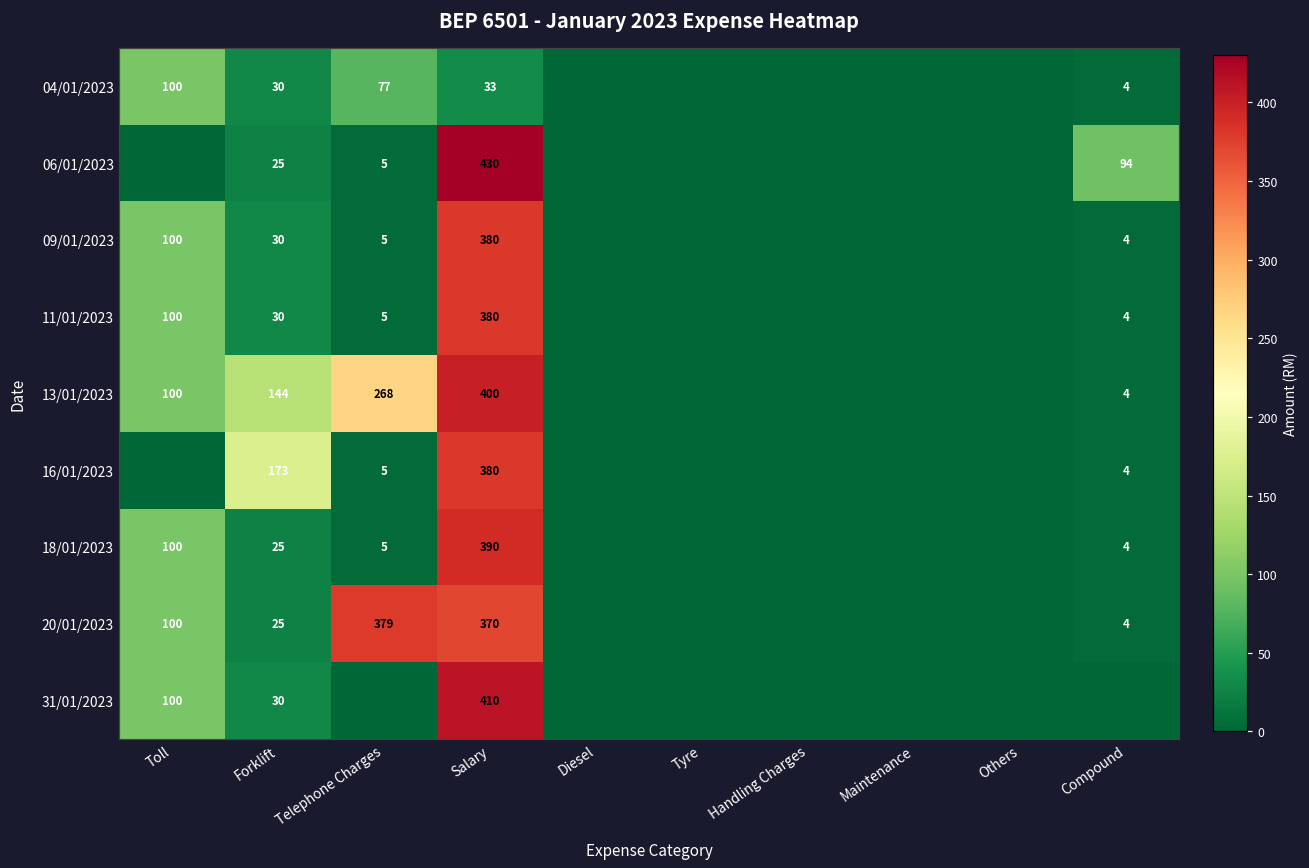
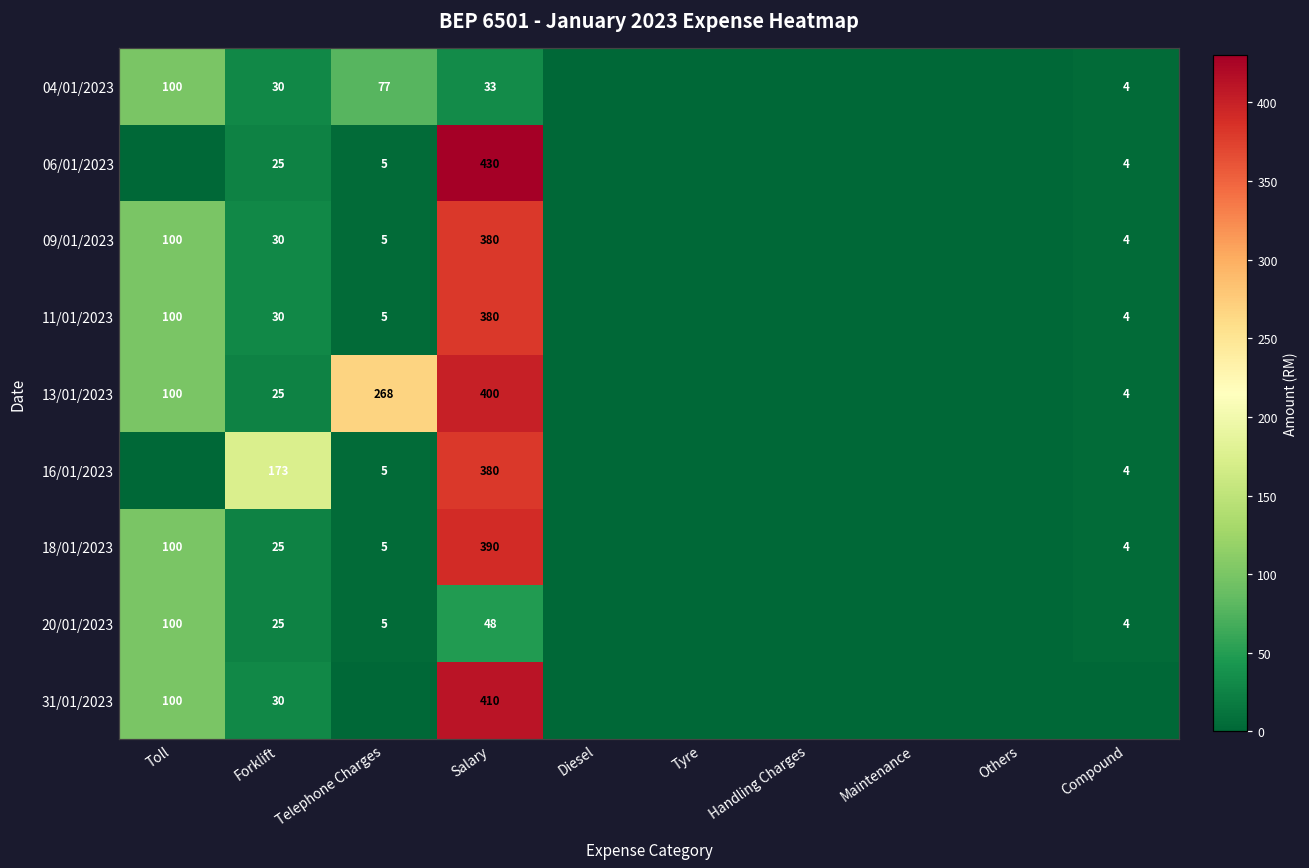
  {
    "04/01/2023": {
      "Toll": 100,
      "Forklift": 30,
      "Telephone Charges": 77,
      "Salary": 33,
      "Compound": 4
    },
    "06/01/2023": {
      "Forklift": 25,
      "Telephone Charges": 5,
      "Salary": 430,
-     "Compound": 94
+     "Compound": 4
    },
    "09/01/2023": {
      "Toll": 100,
      "Forklift": 30,
      "Telephone Charges": 5,
      "Salary": 380,
      "Compound": 4
    },
    "11/01/2023": {
      "Toll": 100,
      "Forklift": 30,
      "Telephone Charges": 5,
      "Salary": 380,
      "Compound": 4
    },
    "13/01/2023": {
      "Toll": 100,
-     "Forklift": 144,
+     "Forklift": 25,
      "Telephone Charges": 268,
      "Salary": 400,
      "Compound": 4
    },
    "16/01/2023": {
      "Forklift": 173,
      "Telephone Charges": 5,
      "Salary": 380,
      "Compound": 4
    },
    "18/01/2023": {
      "Toll": 100,
      "Forklift": 25,
      "Telephone Charges": 5,
      "Salary": 390,
      "Compound": 4
    },
    "20/01/2023": {
      "Toll": 100,
      "Forklift": 25,
-     "Telephone Charges": 379,
-     "Salary": 370,
+     "Telephone Charges": 5,
+     "Salary": 48,
      "Compound": 4
    },
    "31/01/2023": {
      "Toll": 100,
      "Forklift": 30,
      "Salary": 410
    }
  }
